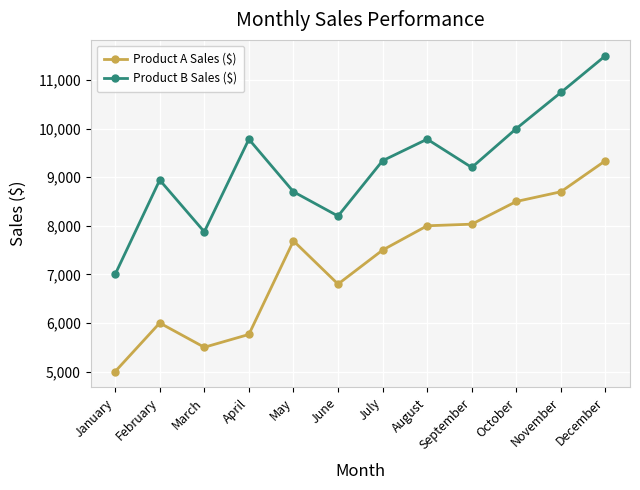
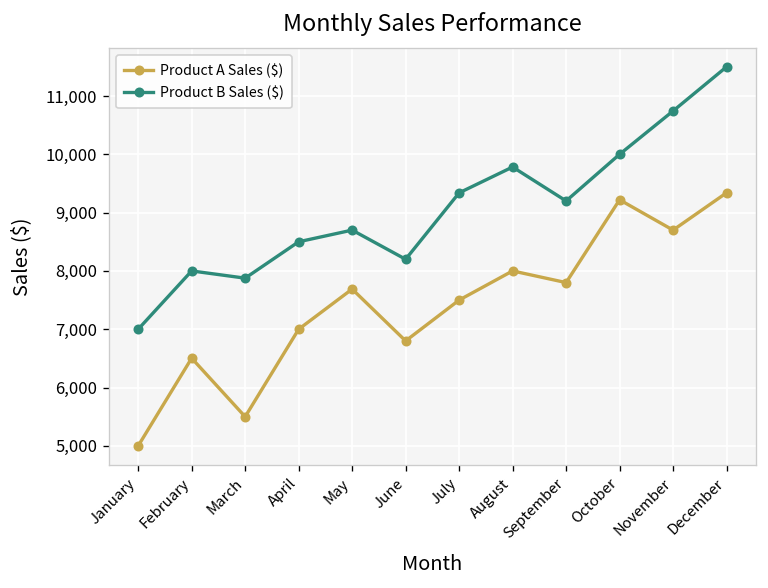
  {
    "Product A Sales ($)": {
      "January": "5,000",
-     "February": "6,000",
+     "February": "6,500",
      "March": "5,500",
-     "April": "5,800",
+     "April": "7,000",
      "May": "7,700",
      "June": "6,800",
      "July": "7,500",
      "August": "8,000",
-     "September": "8,000",
-     "October": "8,500",
+     "September": "7,800",
+     "October": "9,200",
      "November": "8,700",
      "December": "9,300"
    },
    "Product B Sales ($)": {
      "January": "7,000",
-     "February": "8,900",
+     "February": "8,000",
      "March": "7,900",
-     "April": "9,800",
+     "April": "8,500",
      "May": "8,700",
      "June": "8,200",
      "July": "9,300",
      "August": "9,800",
      "September": "9,200",
      "October": "10,000",
      "November": "10,700",
      "December": "11,500"
    }
  }
